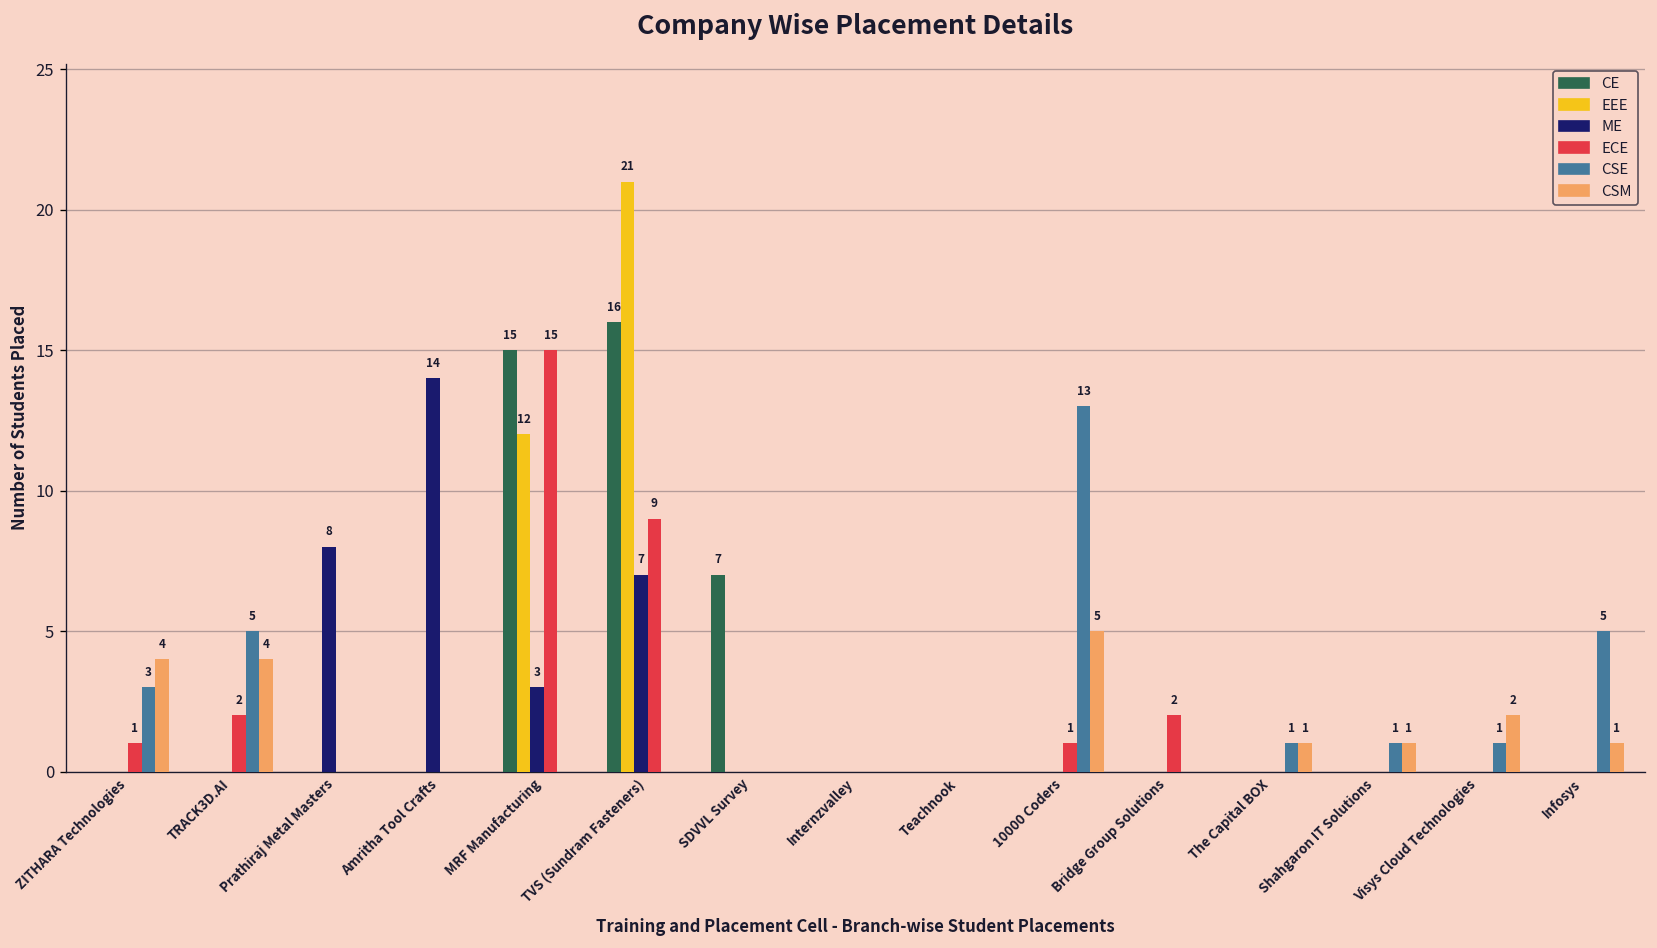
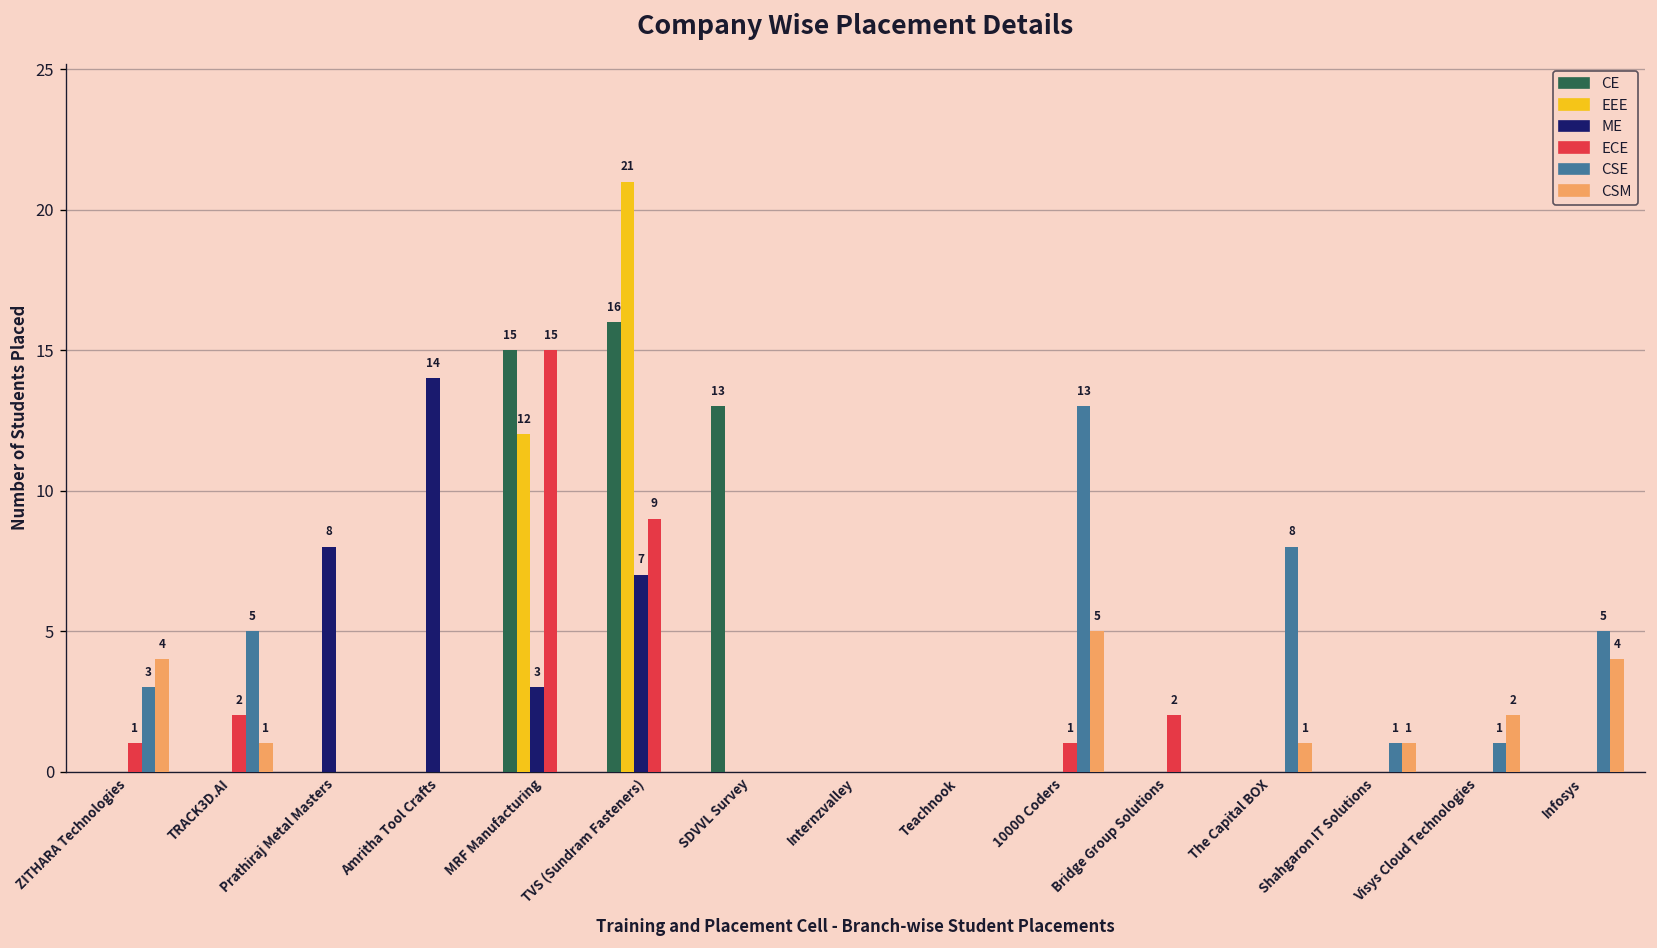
  {
    "CE": {
      "MRF Manufacturing": 15,
      "TVS (Sundram Fasteners)": 16,
-     "SDVVL Survey": 7
+     "SDVVL Survey": 13
    },
    "EEE": {
      "MRF Manufacturing": 12,
      "TVS (Sundram Fasteners)": 21
    },
    "ME": {
      "Prathiraj Metal Masters": 8,
      "Amritha Tool Crafts": 14,
      "MRF Manufacturing": 3,
      "TVS (Sundram Fasteners)": 7
    },
    "ECE": {
      "ZITHARA Technologies": 1,
      "TRACK3D.AI": 2,
      "MRF Manufacturing": 15,
      "TVS (Sundram Fasteners)": 9,
      "10000 Coders": 1,
      "Bridge Group Solutions": 2
    },
    "CSE": {
      "ZITHARA Technologies": 3,
      "TRACK3D.AI": 5,
      "10000 Coders": 13,
-     "The Capital BOX": 1,
+     "The Capital BOX": 8,
      "Shahgaron IT Solutions": 1,
      "Visys Cloud Technologies": 1,
      "Infosys": 5
    },
    "CSM": {
      "ZITHARA Technologies": 4,
-     "TRACK3D.AI": 4,
+     "TRACK3D.AI": 1,
      "10000 Coders": 5,
      "The Capital BOX": 1,
      "Shahgaron IT Solutions": 1,
      "Visys Cloud Technologies": 2,
-     "Infosys": 1
+     "Infosys": 4
    }
  }
